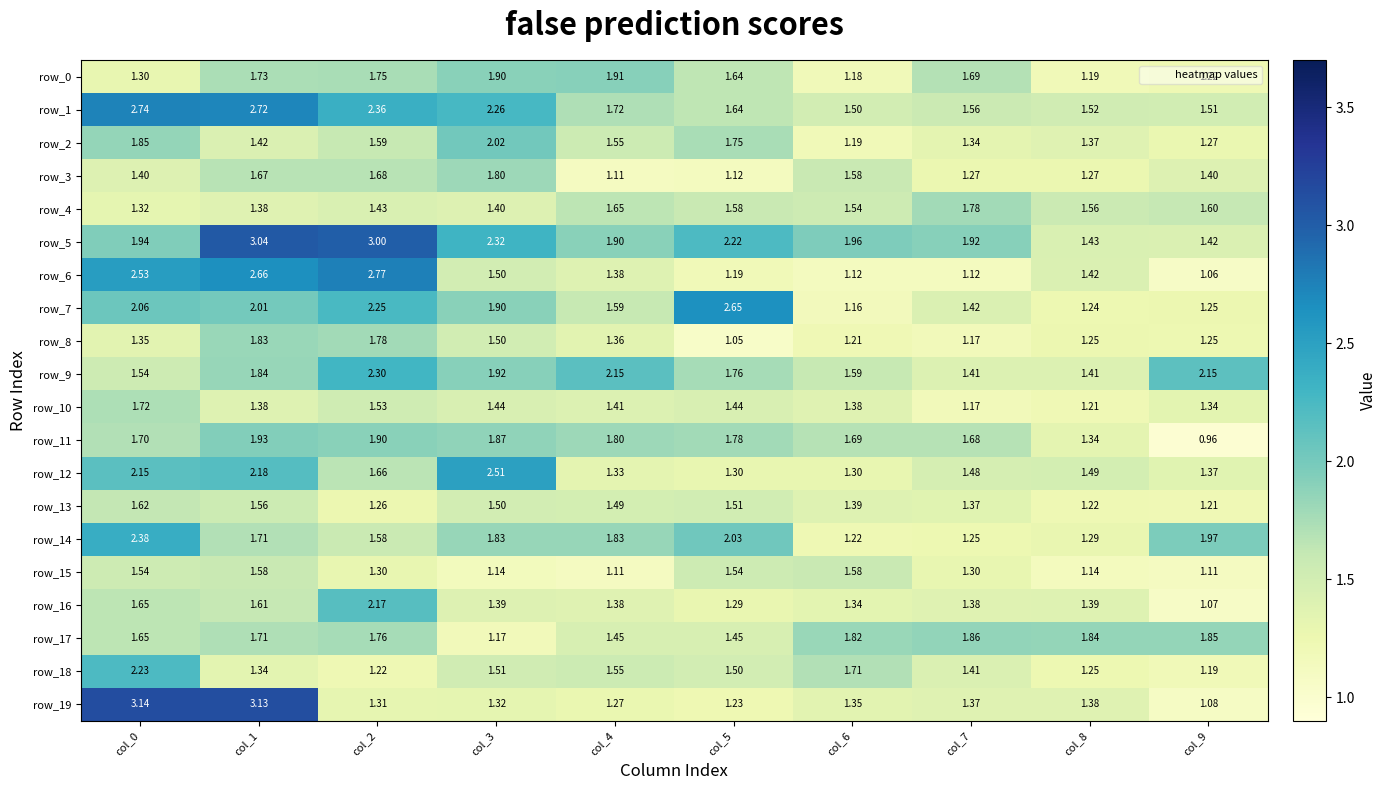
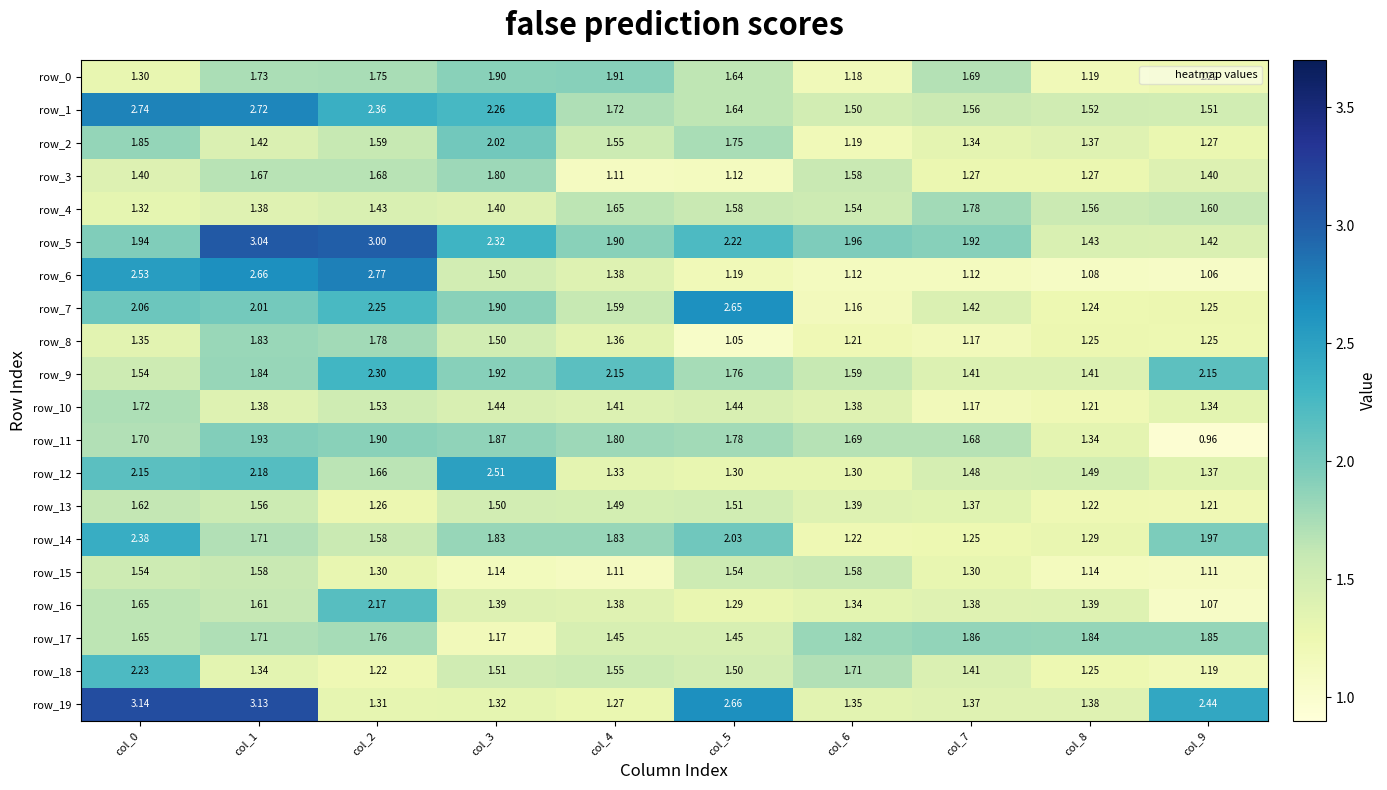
  {
    "row_0": {
      "col_0": 1.30,
      "col_1": 1.73,
      "col_2": 1.75,
      "col_3": 1.90,
      "col_4": 1.91,
      "col_5": 1.64,
      "col_6": 1.18,
      "col_7": 1.69,
      "col_8": 1.19
    },
    "row_1": {
      "col_0": 2.74,
      "col_1": 2.72,
      "col_2": 2.36,
      "col_3": 2.26,
      "col_4": 1.72,
      "col_5": 1.64,
      "col_6": 1.50,
      "col_7": 1.56,
      "col_8": 1.52,
      "col_9": 1.51
    },
    "row_2": {
      "col_0": 1.85,
      "col_1": 1.42,
      "col_2": 1.59,
      "col_3": 2.02,
      "col_4": 1.55,
      "col_5": 1.75,
      "col_6": 1.19,
      "col_7": 1.34,
      "col_8": 1.37,
      "col_9": 1.27
    },
    "row_3": {
      "col_0": 1.40,
      "col_1": 1.67,
      "col_2": 1.68,
      "col_3": 1.80,
      "col_4": 1.11,
      "col_5": 1.12,
      "col_6": 1.58,
      "col_7": 1.27,
      "col_8": 1.27,
      "col_9": 1.40
    },
    "row_4": {
      "col_0": 1.32,
      "col_1": 1.38,
      "col_2": 1.43,
      "col_3": 1.40,
      "col_4": 1.65,
      "col_5": 1.58,
      "col_6": 1.54,
      "col_7": 1.78,
      "col_8": 1.56,
      "col_9": 1.60
    },
    "row_5": {
      "col_0": 1.94,
      "col_1": 3.04,
      "col_2": 3.00,
      "col_3": 2.32,
      "col_4": 1.90,
      "col_5": 2.22,
      "col_6": 1.96,
      "col_7": 1.92,
      "col_8": 1.43,
      "col_9": 1.42
    },
    "row_6": {
      "col_0": 2.53,
      "col_1": 2.66,
      "col_2": 2.77,
      "col_3": 1.50,
      "col_4": 1.38,
      "col_5": 1.19,
      "col_6": 1.12,
      "col_7": 1.12,
-     "col_8": 1.42,
+     "col_8": 1.08,
      "col_9": 1.06
    },
    "row_7": {
      "col_0": 2.06,
      "col_1": 2.01,
      "col_2": 2.25,
      "col_3": 1.90,
      "col_4": 1.59,
      "col_5": 2.65,
      "col_6": 1.16,
      "col_7": 1.42,
      "col_8": 1.24,
      "col_9": 1.25
    },
    "row_8": {
      "col_0": 1.35,
      "col_1": 1.83,
      "col_2": 1.78,
      "col_3": 1.50,
      "col_4": 1.36,
      "col_5": 1.05,
      "col_6": 1.21,
      "col_7": 1.17,
      "col_8": 1.25,
      "col_9": 1.25
    },
    "row_9": {
      "col_0": 1.54,
      "col_1": 1.84,
      "col_2": 2.30,
      "col_3": 1.92,
      "col_4": 2.15,
      "col_5": 1.76,
      "col_6": 1.59,
      "col_7": 1.41,
      "col_8": 1.41,
      "col_9": 2.15
    },
    "row_10": {
      "col_0": 1.72,
      "col_1": 1.38,
      "col_2": 1.53,
      "col_3": 1.44,
      "col_4": 1.41,
      "col_5": 1.44,
      "col_6": 1.38,
      "col_7": 1.17,
      "col_8": 1.21,
      "col_9": 1.34
    },
    "row_11": {
      "col_0": 1.70,
      "col_1": 1.93,
      "col_2": 1.90,
      "col_3": 1.87,
      "col_4": 1.80,
      "col_5": 1.78,
      "col_6": 1.69,
      "col_7": 1.68,
      "col_8": 1.34,
      "col_9": 0.96
    },
    "row_12": {
      "col_0": 2.15,
      "col_1": 2.18,
      "col_2": 1.66,
      "col_3": 2.51,
      "col_4": 1.33,
      "col_5": 1.30,
      "col_6": 1.30,
      "col_7": 1.48,
      "col_8": 1.49,
      "col_9": 1.37
    },
    "row_13": {
      "col_0": 1.62,
      "col_1": 1.56,
      "col_2": 1.26,
      "col_3": 1.50,
      "col_4": 1.49,
      "col_5": 1.51,
      "col_6": 1.39,
      "col_7": 1.37,
      "col_8": 1.22,
      "col_9": 1.21
    },
    "row_14": {
      "col_0": 2.38,
      "col_1": 1.71,
      "col_2": 1.58,
      "col_3": 1.83,
      "col_4": 1.83,
      "col_5": 2.03,
      "col_6": 1.22,
      "col_7": 1.25,
      "col_8": 1.29,
      "col_9": 1.97
    },
    "row_15": {
      "col_0": 1.54,
      "col_1": 1.58,
      "col_2": 1.30,
      "col_3": 1.14,
      "col_4": 1.11,
      "col_5": 1.54,
      "col_6": 1.58,
      "col_7": 1.30,
      "col_8": 1.14,
      "col_9": 1.11
    },
    "row_16": {
      "col_0": 1.65,
      "col_1": 1.61,
      "col_2": 2.17,
      "col_3": 1.39,
      "col_4": 1.38,
      "col_5": 1.29,
      "col_6": 1.34,
      "col_7": 1.38,
      "col_8": 1.39,
      "col_9": 1.07
    },
    "row_17": {
      "col_0": 1.65,
      "col_1": 1.71,
      "col_2": 1.76,
      "col_3": 1.17,
      "col_4": 1.45,
      "col_5": 1.45,
      "col_6": 1.82,
      "col_7": 1.86,
      "col_8": 1.84,
      "col_9": 1.85
    },
    "row_18": {
      "col_0": 2.23,
      "col_1": 1.34,
      "col_2": 1.22,
      "col_3": 1.51,
      "col_4": 1.55,
      "col_5": 1.50,
      "col_6": 1.71,
      "col_7": 1.41,
      "col_8": 1.25,
      "col_9": 1.19
    },
    "row_19": {
      "col_0": 3.14,
      "col_1": 3.13,
      "col_2": 1.31,
      "col_3": 1.32,
      "col_4": 1.27,
-     "col_5": 1.23,
+     "col_5": 2.66,
      "col_6": 1.35,
      "col_7": 1.37,
      "col_8": 1.38,
-     "col_9": 1.08
+     "col_9": 2.44
    }
  }
